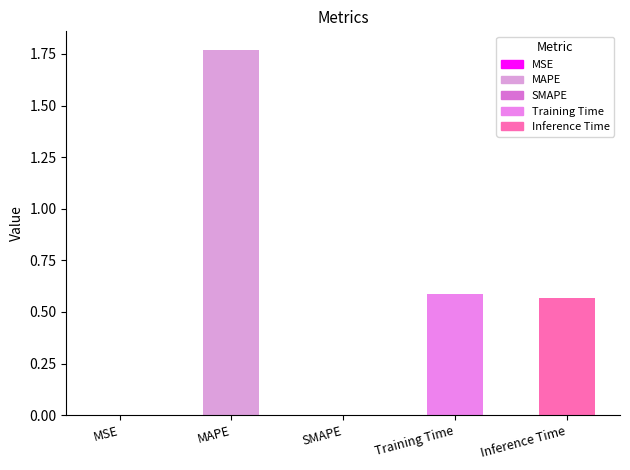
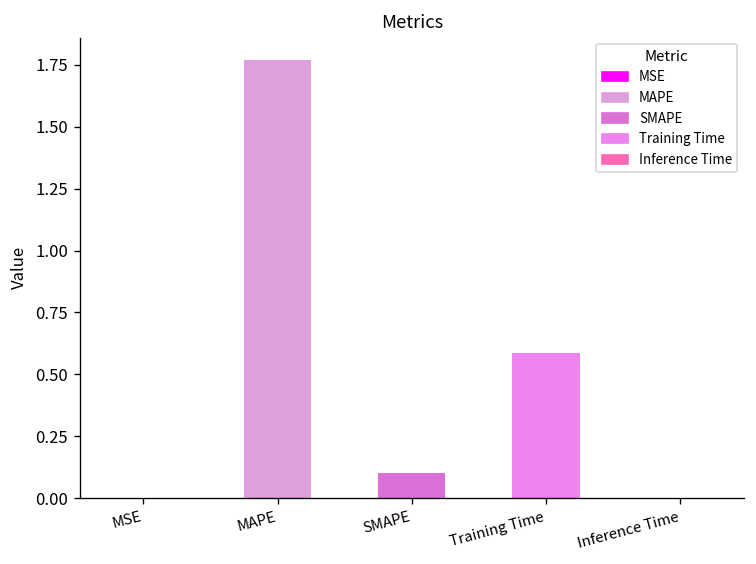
  {
    "MAPE": 1.77,
-   "SMAPE": 0.0,
+   "SMAPE": 0.1,
    "Training Time": 0.59,
-   "Inference Time": 0.57
+   "Inference Time": 0.00
  }
